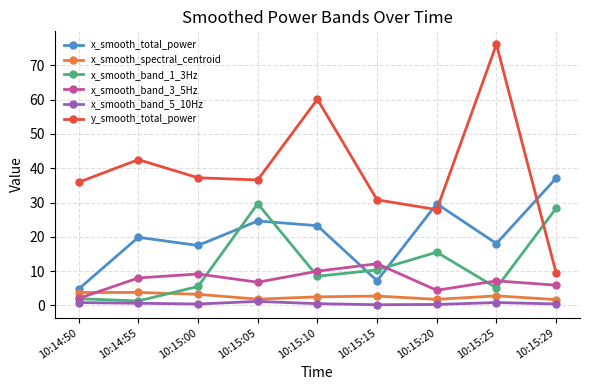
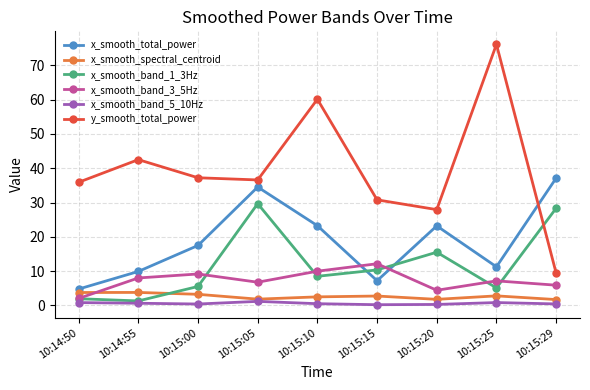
  {
    "x_smooth_total_power": {
      "10:14:50": 5,
-     "10:14:55": 20,
+     "10:14:55": 10,
      "10:15:00": 17,
-     "10:15:05": 25,
+     "10:15:05": 35,
      "10:15:10": 23,
      "10:15:15": 7,
-     "10:15:20": 30,
-     "10:15:25": 18,
+     "10:15:20": 23,
+     "10:15:25": 11,
      "10:15:29": 37
    },
    "x_smooth_band_1_3Hz": {
      "10:15:00": 6,
      "10:15:05": 30,
      "10:15:10": 8,
      "10:15:15": 10,
      "10:15:20": 16,
      "10:15:25": 5,
      "10:15:29": 28
    }
  }
